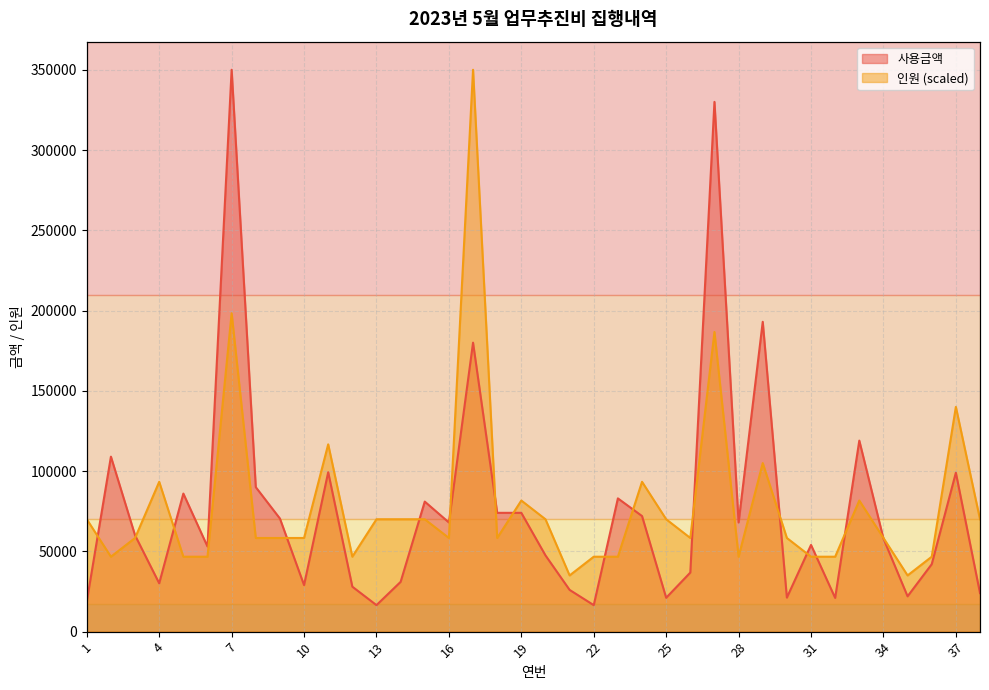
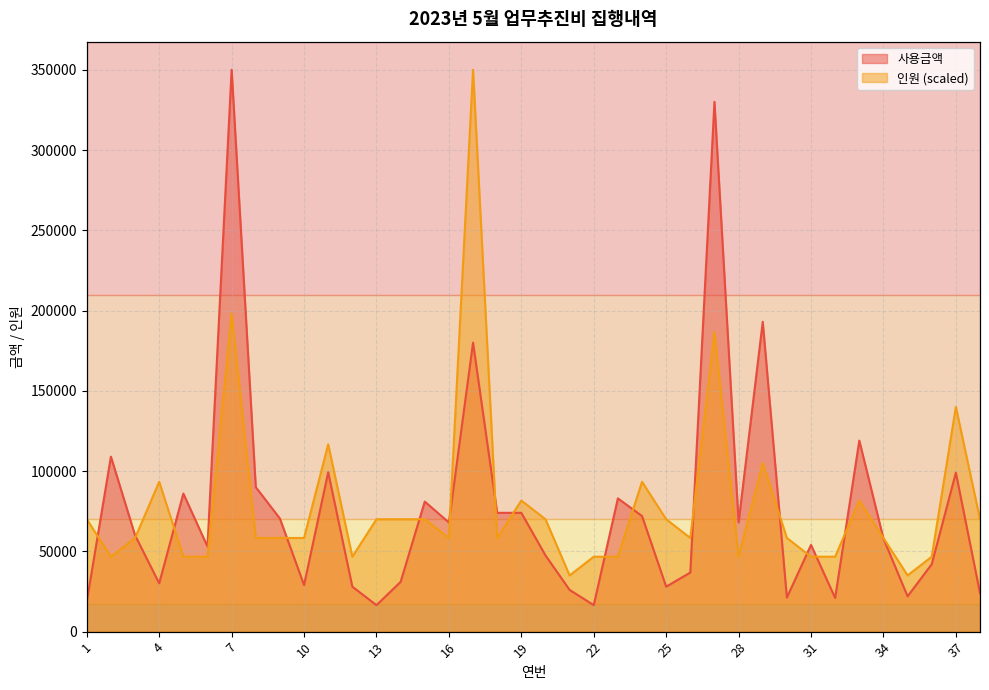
  {
    "사용금액": {
      "1": 19000,
      "4": 30000,
      "7": 350000,
      "10": 29000,
      "13": 17000,
      "16": 68000,
      "19": 74000,
      "22": 17000,
-     "25": 21000,
+     "25": 28000,
      "28": 68000,
      "31": 54000,
      "37": 99000
    },
    "인원 (scaled)": {
      "1": 70000,
      "4": 93000,
      "7": 198000,
      "10": 58000,
      "13": 70000,
      "16": 58000,
      "19": 82000,
      "22": 47000,
      "25": 70000,
      "28": 47000,
      "31": 47000,
      "37": 140000
    }
  }
